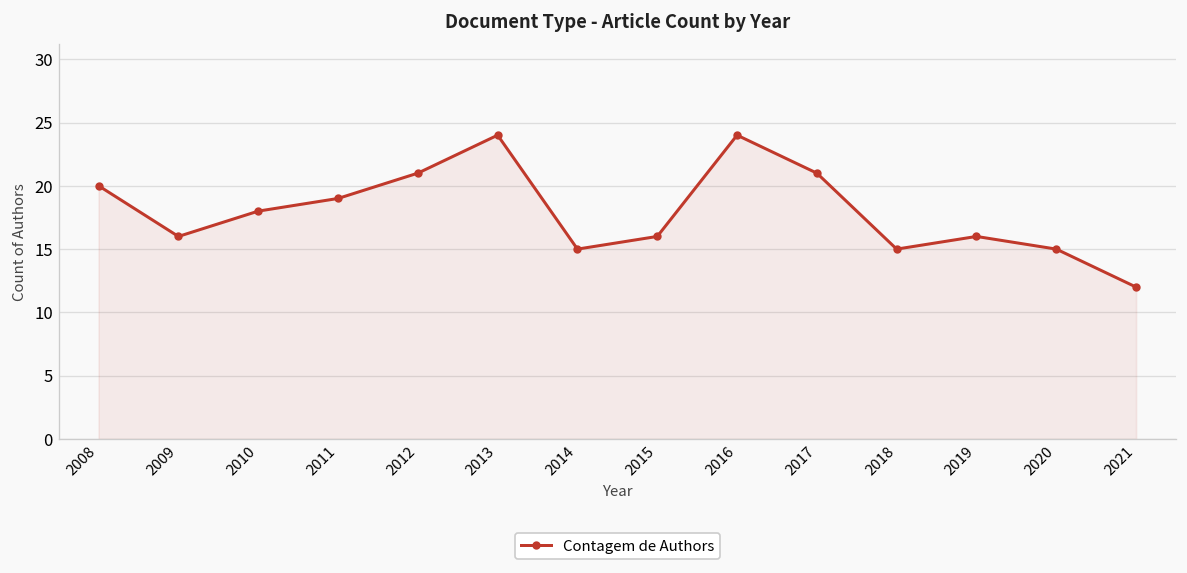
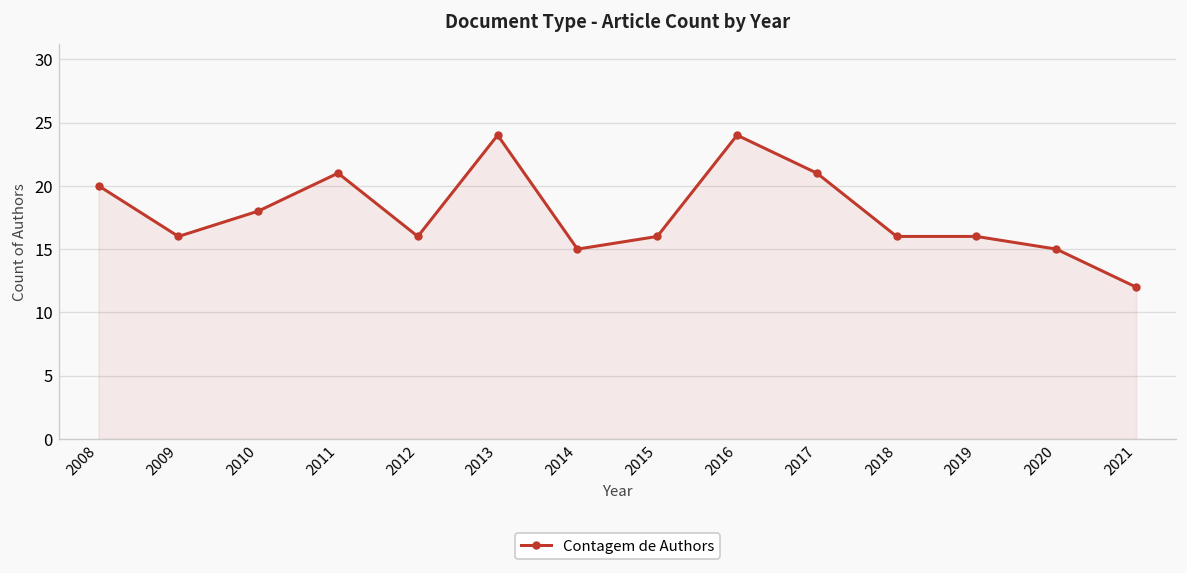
  {
    "2008": 20,
    "2009": 16,
    "2010": 18,
-   "2011": 19,
-   "2012": 21,
+   "2011": 21,
+   "2012": 16,
    "2013": 24,
    "2014": 15,
    "2015": 16,
    "2016": 24,
    "2017": 21,
-   "2018": 15,
+   "2018": 16,
    "2019": 16,
    "2020": 15,
    "2021": 12
  }
